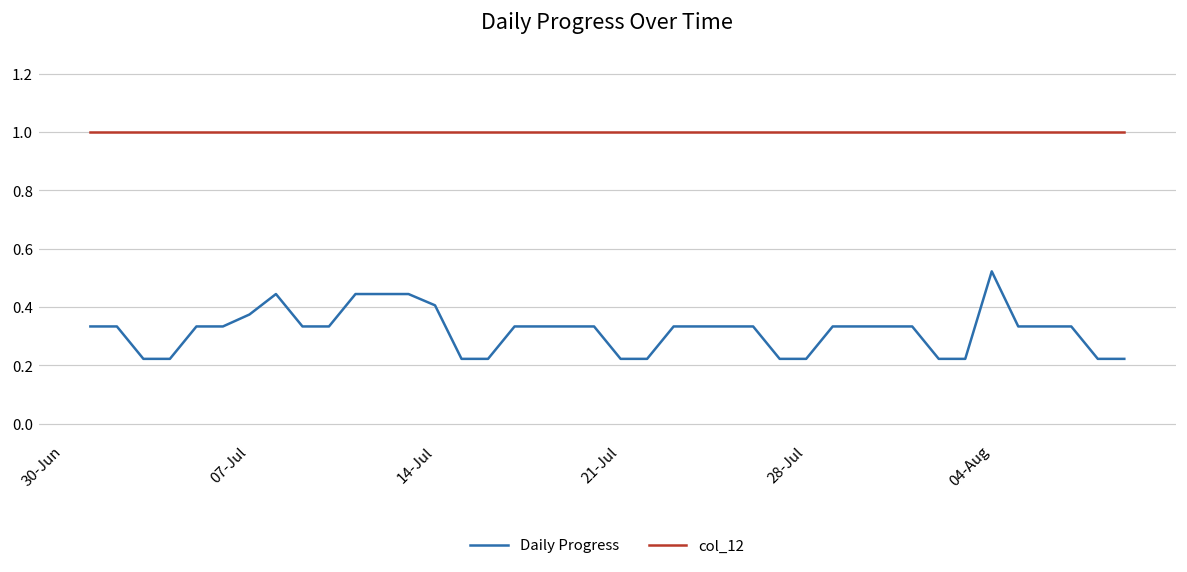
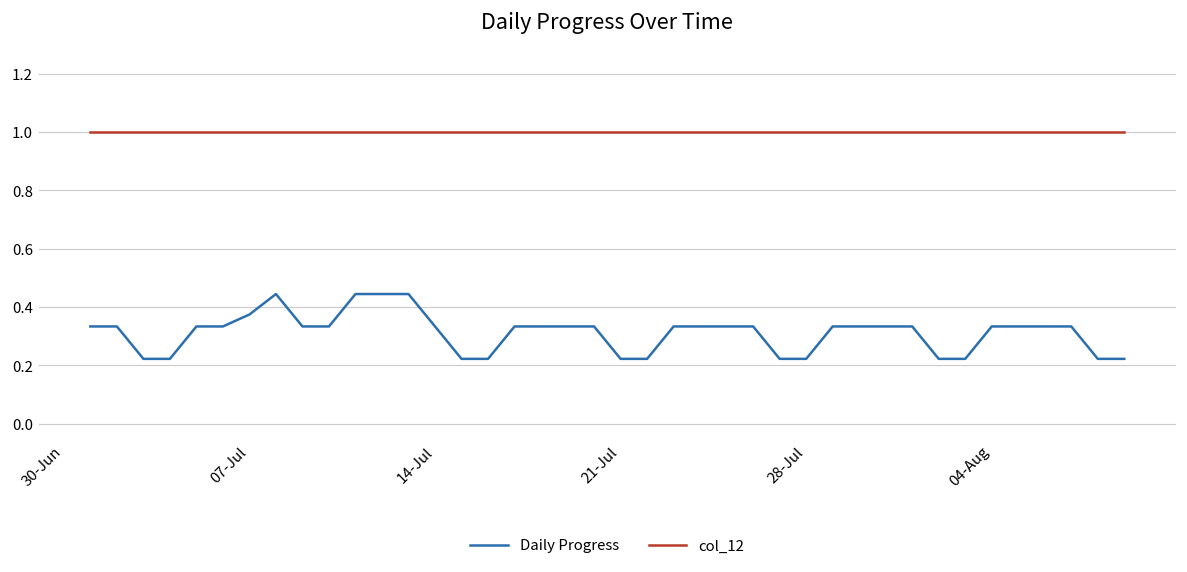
  {
    "Daily Progress": {
      "07-Jul": 0.37,
-     "14-Jul": 0.41,
+     "14-Jul": 0.33,
      "21-Jul": 0.22,
      "28-Jul": 0.22,
-     "04-Aug": 0.52
+     "04-Aug": 0.33
    },
    "col_12": {
      "07-Jul": 1.00,
      "14-Jul": 1.00,
      "21-Jul": 1.00,
      "28-Jul": 1.00,
      "04-Aug": 1.00
    }
  }
